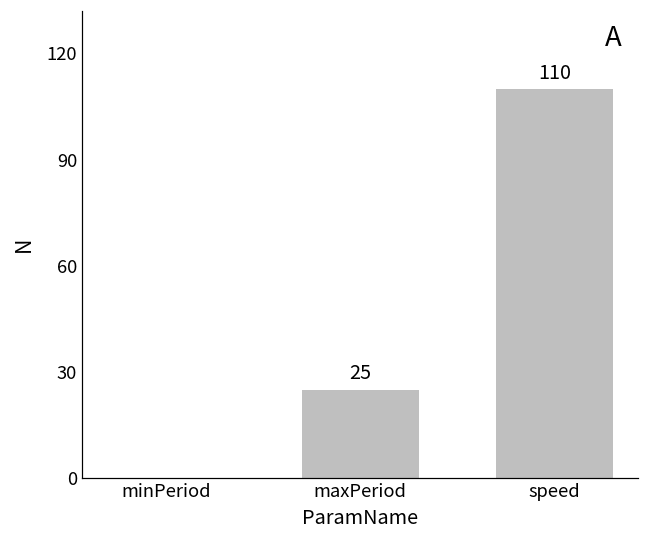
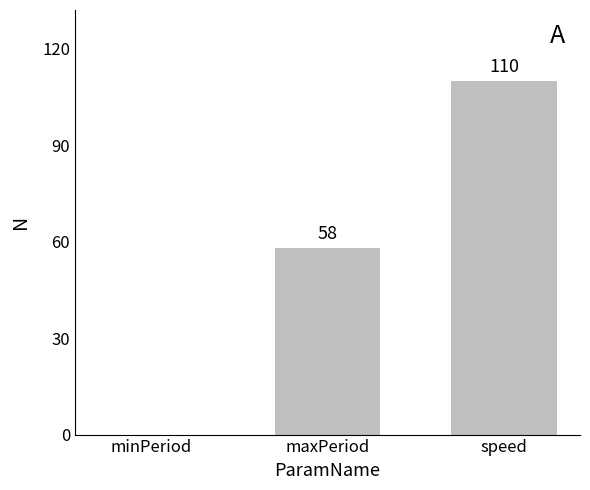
  {
-   "maxPeriod": 25,
+   "maxPeriod": 58,
    "speed": 110
  }
